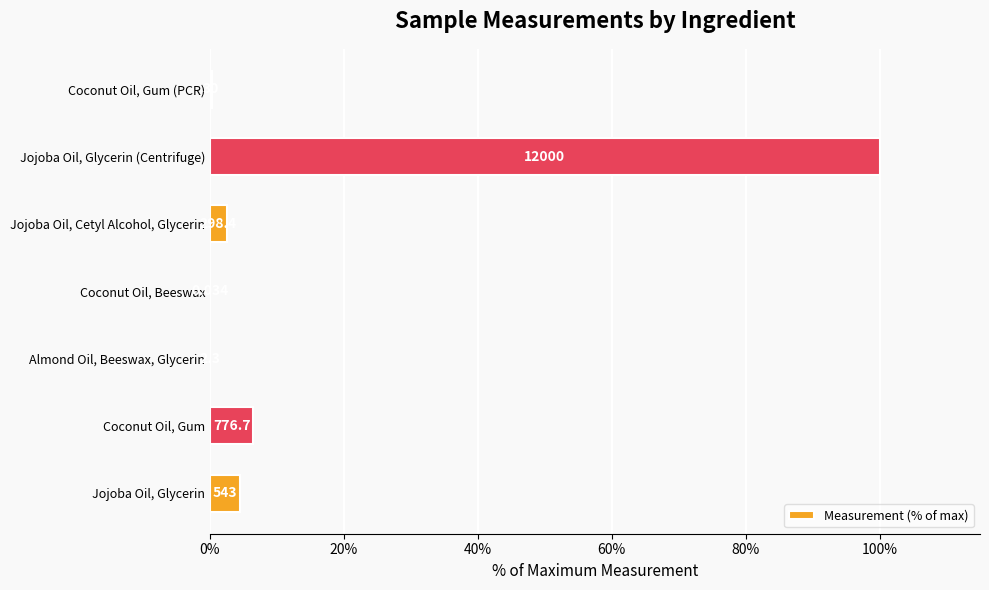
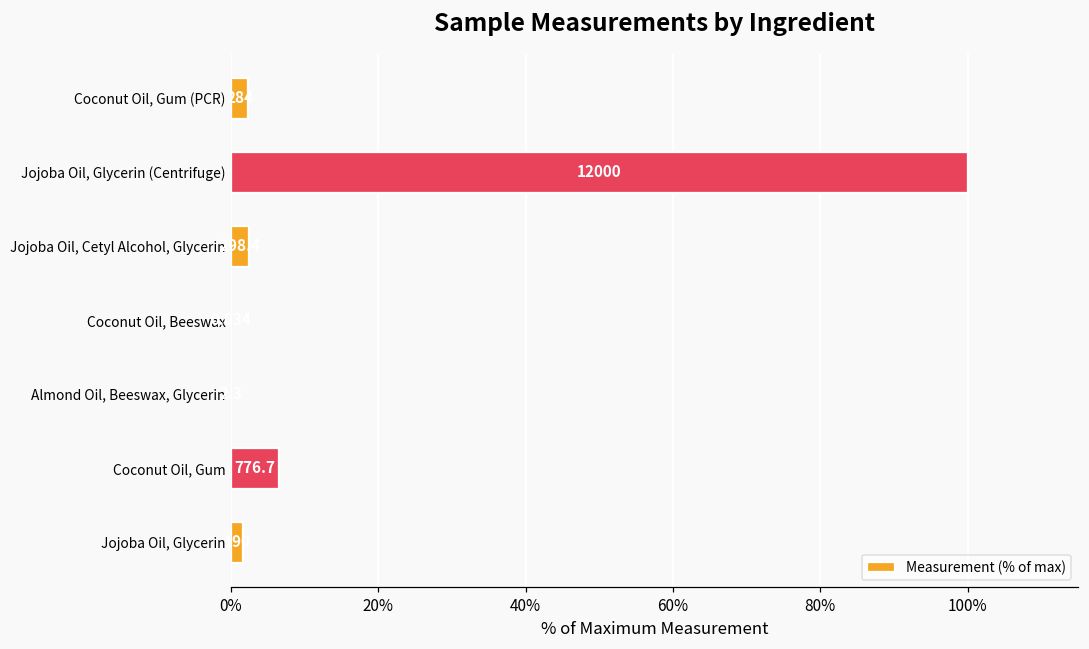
  {
-   "Coconut Oil, Gum (PCR)": "0%",
+   "Coconut Oil, Gum (PCR)": "2%",
    "Jojoba Oil, Cetyl Alcohol, Glycerin": "2%",
-   "Jojoba Oil, Glycerin": "5%"
+   "Jojoba Oil, Glycerin": "2%"
  }
